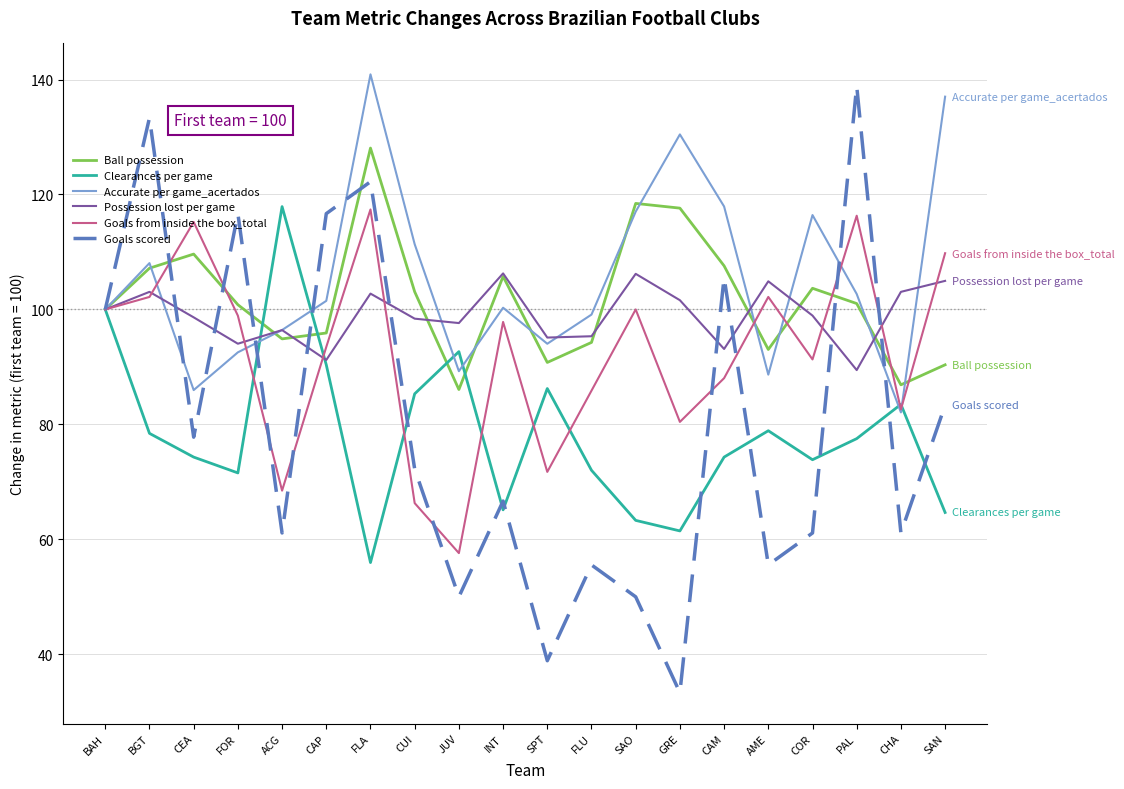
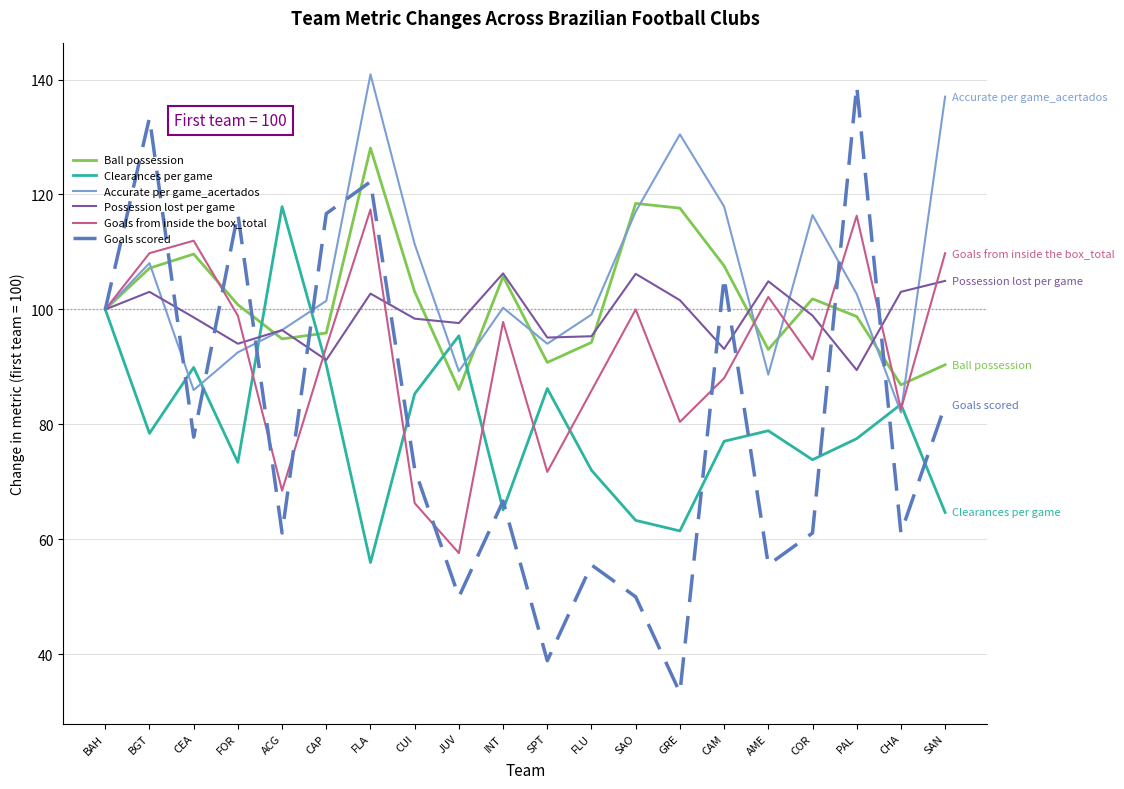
  {
    "Ball possession": {
      "BGT": 107,
      "CEA": 110,
      "FOR": 101,
      "ACG": 95,
      "CAP": 96,
      "FLA": 128,
      "CUI": 103,
      "JUV": 86,
      "INT": 106,
      "SPT": 91,
      "FLU": 94,
      "SAO": 118,
      "GRE": 118,
      "CAM": 108,
      "AME": 93,
-     "COR": 104,
-     "PAL": 101,
+     "COR": 102,
+     "PAL": 99,
      "CHA": 87,
      "SAN": 90
    },
    "Clearances per game": {
      "BGT": 78,
-     "CEA": 74,
-     "FOR": 72,
+     "CEA": 90,
+     "FOR": 73,
      "ACG": 118,
      "CAP": 90,
      "FLA": 56,
      "CUI": 85,
-     "JUV": 93,
+     "JUV": 95,
      "INT": 65,
      "SPT": 86,
      "FLU": 72,
      "SAO": 63,
      "GRE": 61,
-     "CAM": 74,
+     "CAM": 77,
      "AME": 79,
      "COR": 74,
      "PAL": 78,
      "CHA": 83,
      "SAN": 65
    },
    "Goals from inside the box_total": {
-     "BGT": 102,
-     "CEA": 115,
+     "BGT": 110,
+     "CEA": 112,
      "FOR": 99,
      "ACG": 68,
      "CAP": 93,
      "FLA": 117,
      "CUI": 66,
      "JUV": 58,
      "INT": 98,
      "SPT": 72,
      "FLU": 86,
      "SAO": 100,
      "GRE": 80,
      "CAM": 88,
      "AME": 102,
      "COR": 91,
      "PAL": 116,
      "CHA": 83,
      "SAN": 110
    }
  }
